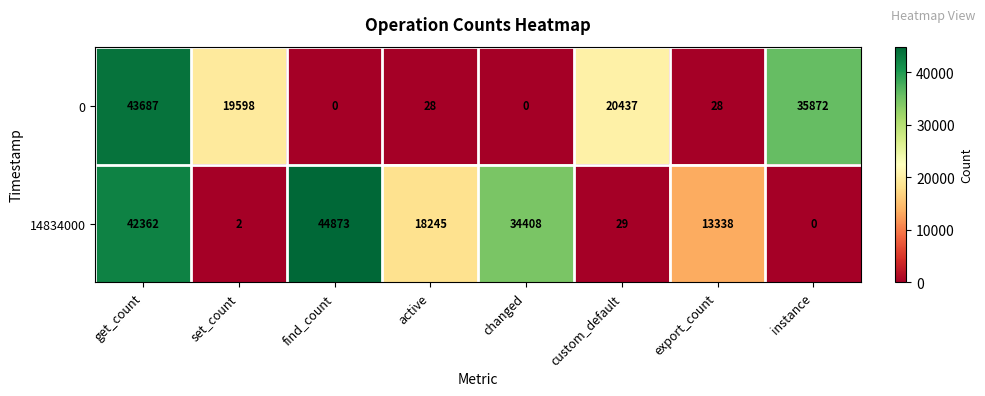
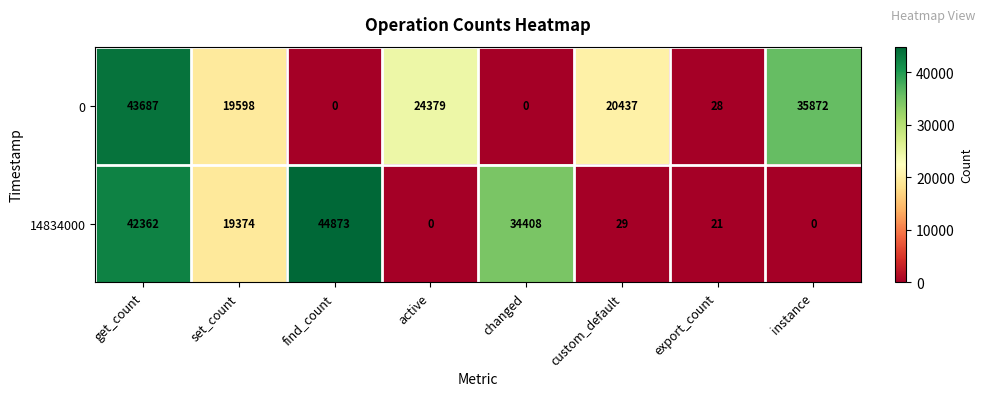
  {
    "0": {
      "get_count": 43687,
      "set_count": 19598,
      "find_count": 0,
-     "active": 28,
+     "active": 24379,
      "changed": 0,
      "custom_default": 20437,
      "export_count": 28,
      "instance": 35872
    },
    "14834000": {
      "get_count": 42362,
-     "set_count": 2,
+     "set_count": 19374,
      "find_count": 44873,
-     "active": 18245,
+     "active": 0,
      "changed": 34408,
      "custom_default": 29,
-     "export_count": 13338,
+     "export_count": 21,
      "instance": 0
    }
  }
